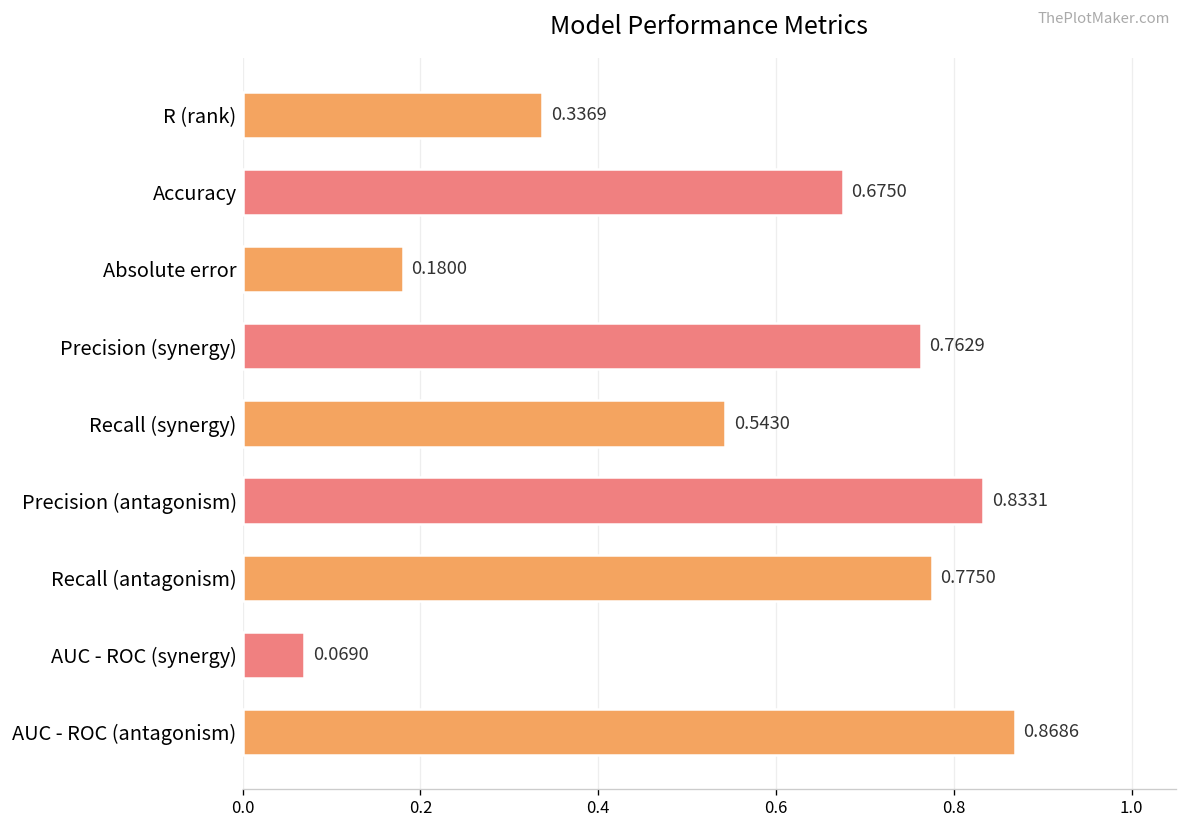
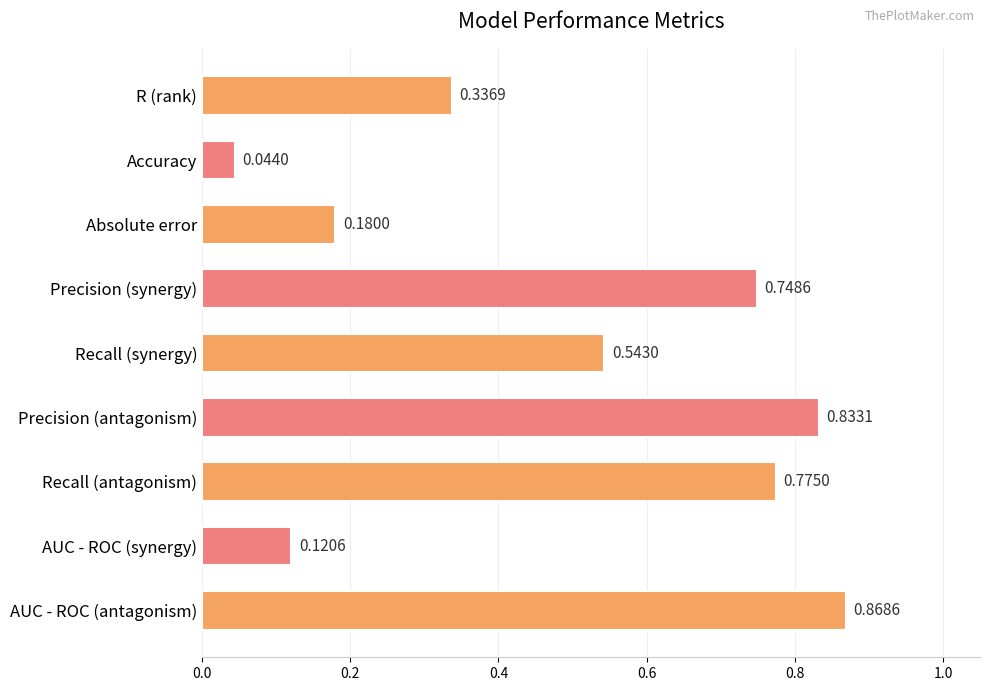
  {
    "R (rank)": 0.3369,
-   "Accuracy": 0.6750,
+   "Accuracy": 0.0440,
    "Absolute error": 0.1800,
-   "Precision (synergy)": 0.7629,
+   "Precision (synergy)": 0.7486,
    "Recall (synergy)": 0.5430,
    "Precision (antagonism)": 0.8331,
    "Recall (antagonism)": 0.7750,
-   "AUC - ROC (synergy)": 0.0690,
+   "AUC - ROC (synergy)": 0.1206,
    "AUC - ROC (antagonism)": 0.8686
  }
